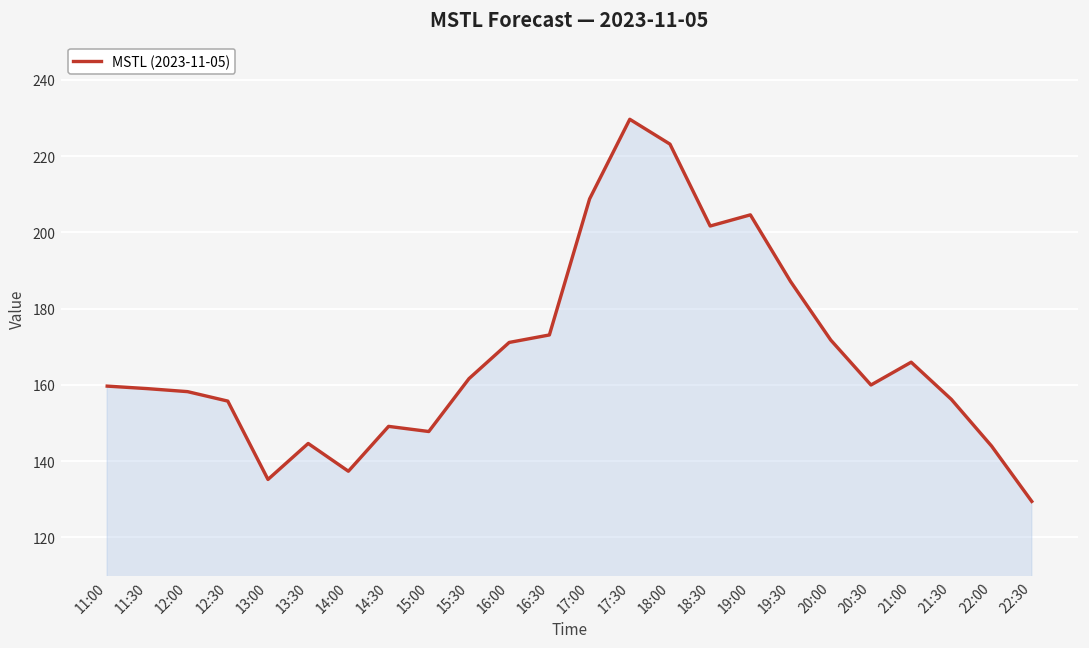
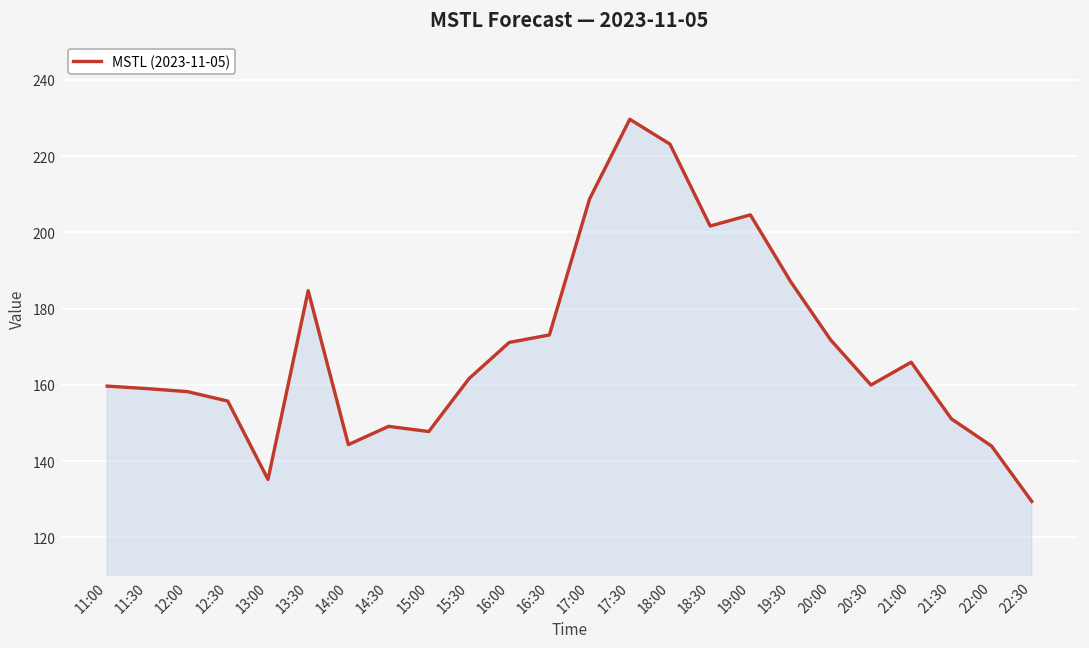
  {
    "11:00": 160,
    "11:30": 159,
    "12:00": 158,
    "12:30": 156,
    "13:00": 135,
-   "13:30": 145,
-   "14:00": 137,
+   "13:30": 185,
+   "14:00": 144,
    "14:30": 149,
    "15:00": 148,
    "15:30": 162,
    "16:00": 171,
    "16:30": 173,
    "17:00": 209,
    "17:30": 230,
    "18:00": 223,
    "18:30": 202,
    "19:00": 205,
    "19:30": 187,
    "20:00": 172,
    "20:30": 160,
    "21:00": 166,
-   "21:30": 156,
+   "21:30": 151,
    "22:00": 144,
    "22:30": 129
  }
